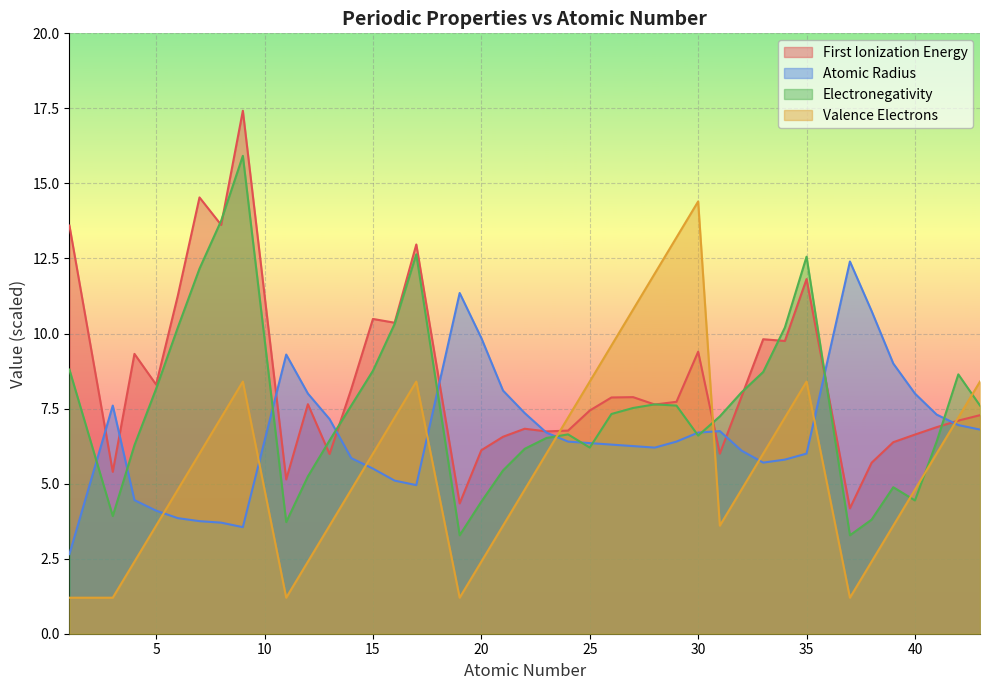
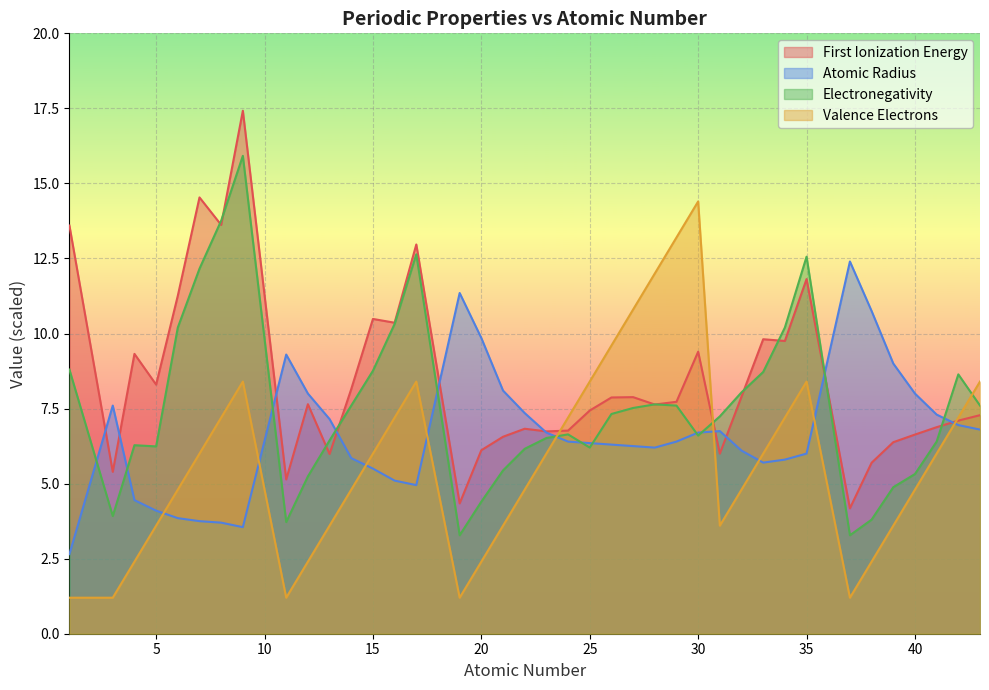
  {
    "Atomic Radius": {
      "5": 4.1,
      "15": 5.5,
      "20": 9.9,
      "25": 6.4,
      "30": 6.7,
      "35": 6.0,
      "40": 8.0
    },
    "Electronegativity": {
-     "5": 8.2,
+     "5": 6.2,
      "15": 8.8,
      "20": 4.4,
      "25": 6.2,
      "30": 6.6,
      "35": 12.6,
-     "40": 4.4
+     "40": 5.3
    }
  }
